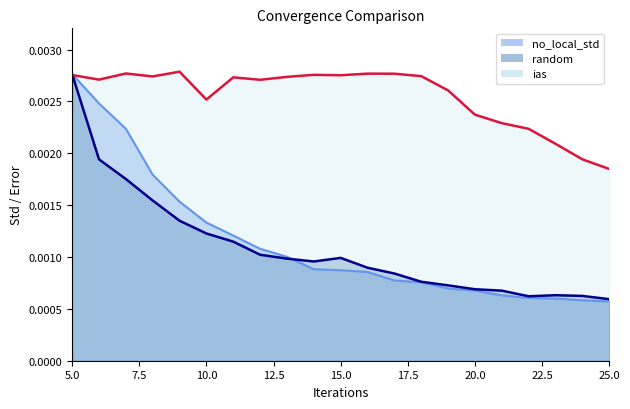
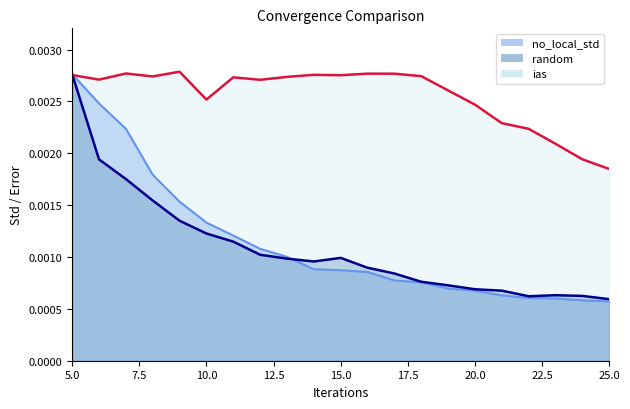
  {
    "ias": {
      "10.0": 0.00252,
      "15.0": 0.00275,
-     "20.0": 0.00237,
+     "20.0": 0.00247,
      "25.0": 0.00185
    }
  }
